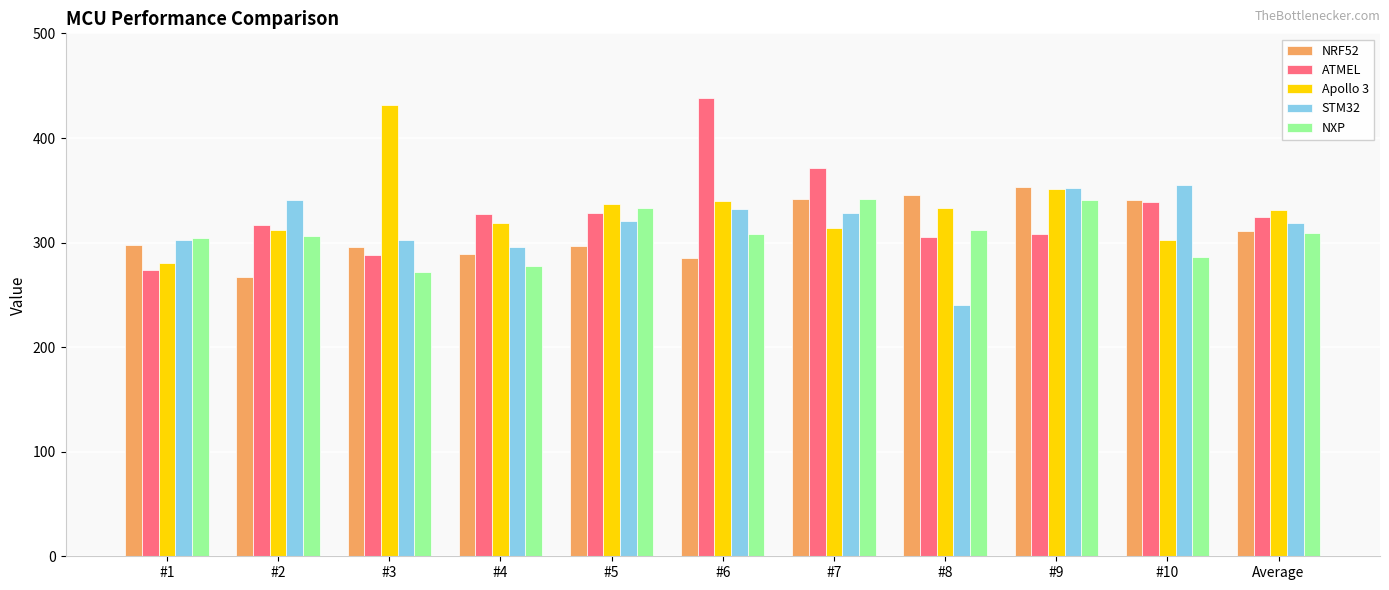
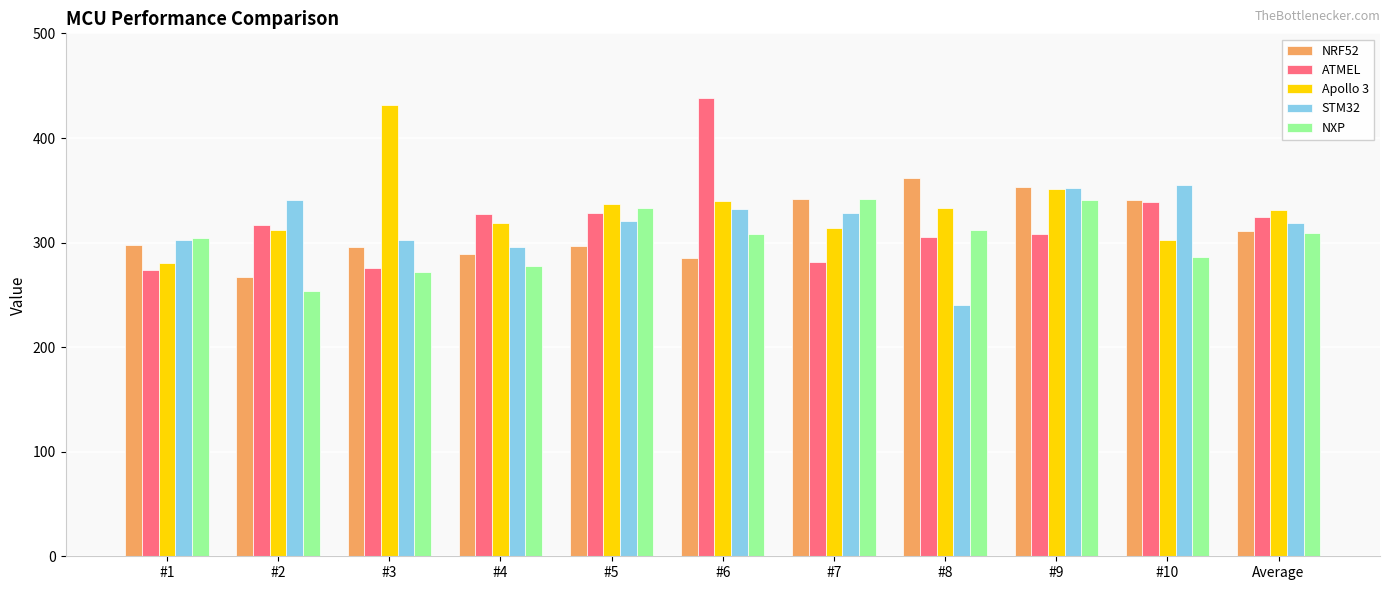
  {
    "NRF52": {
      "#1": 298,
      "#2": 267,
      "#3": 296,
      "#4": 289,
      "#5": 296,
      "#6": 285,
      "#7": 341,
-     "#8": 345,
+     "#8": 361,
      "#9": 353,
      "#10": 340,
      "Average": 311
    },
    "ATMEL": {
      "#1": 273,
      "#2": 317,
-     "#3": 288,
+     "#3": 276,
      "#4": 327,
      "#5": 328,
      "#6": 438,
-     "#7": 371,
+     "#7": 282,
      "#8": 305,
      "#9": 309,
      "#10": 339,
      "Average": 325
    },
    "Apollo 3": {
      "#1": 280,
      "#2": 312,
      "#3": 431,
      "#4": 318,
      "#5": 337,
      "#6": 340,
      "#7": 314,
      "#8": 333,
      "#9": 351,
      "#10": 303,
      "Average": 331
    },
    "STM32": {
      "#1": 303,
      "#2": 340,
      "#3": 302,
      "#4": 296,
      "#5": 321,
      "#6": 332,
      "#7": 328,
      "#8": 240,
      "#9": 352,
      "#10": 355,
      "Average": 319
    },
    "NXP": {
      "#1": 304,
-     "#2": 306,
+     "#2": 253,
      "#3": 272,
      "#4": 278,
      "#5": 333,
      "#6": 308,
      "#7": 342,
      "#8": 312,
      "#9": 340,
      "#10": 286,
      "Average": 310
    }
  }
